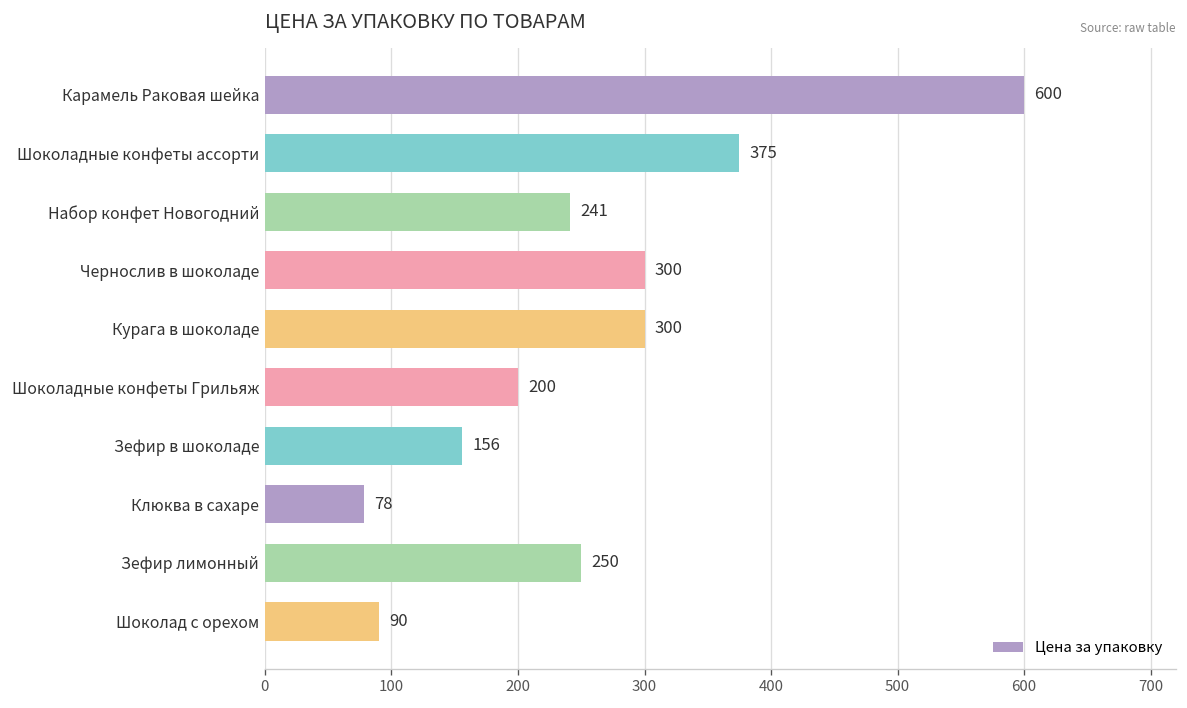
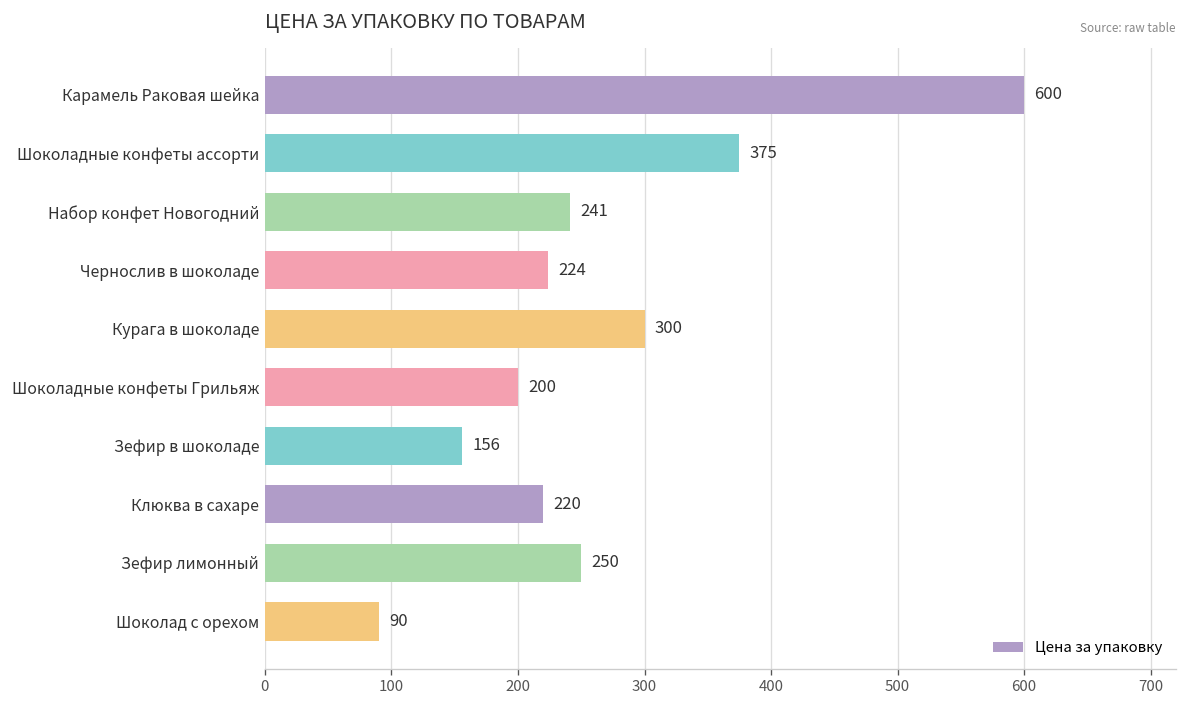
  {
    "Карамель Раковая шейка": 600,
    "Шоколадные конфеты ассорти": 375,
    "Набор конфет Новогодний": 241,
-   "Чернослив в шоколаде": 300,
+   "Чернослив в шоколаде": 224,
    "Курага в шоколаде": 300,
    "Шоколадные конфеты Грильяж": 200,
    "Зефир в шоколаде": 156,
-   "Клюква в сахаре": 78,
+   "Клюква в сахаре": 220,
    "Зефир лимонный": 250,
    "Шоколад с орехом": 90
  }
